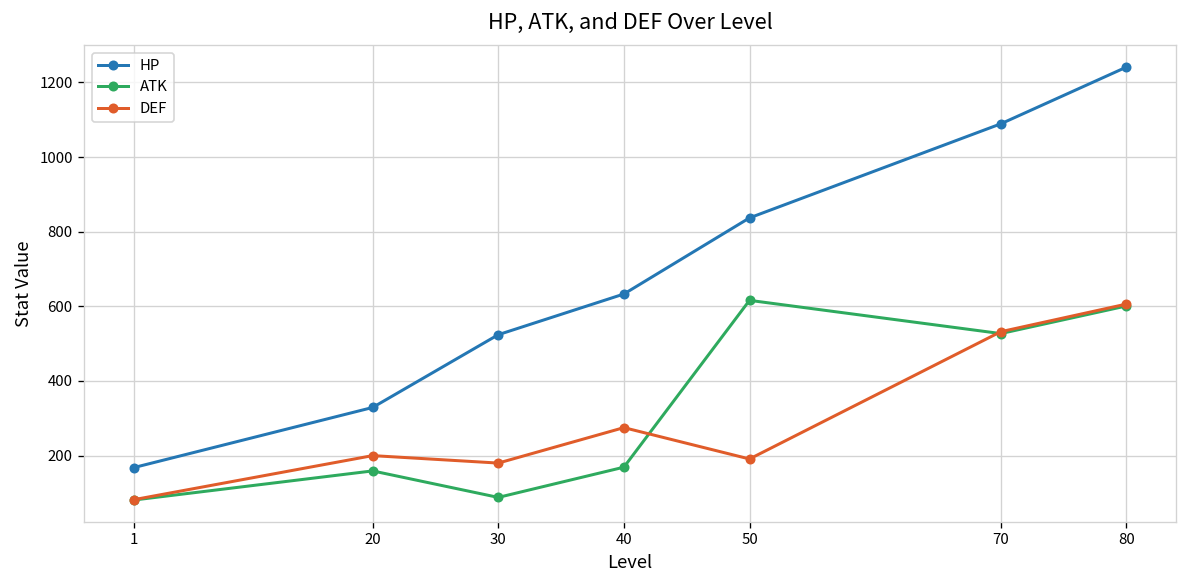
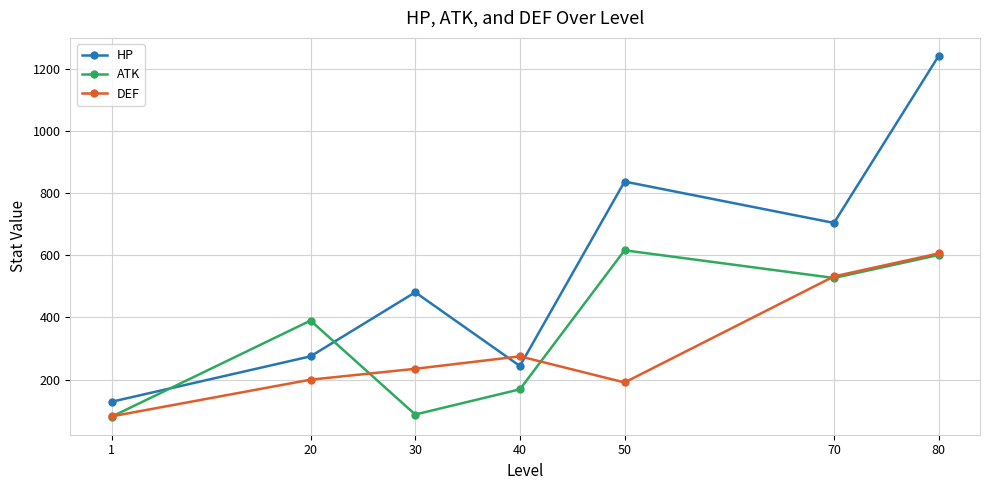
  {
    "HP": {
-     "1": 170,
-     "20": 330,
-     "30": 520,
-     "40": 630,
+     "1": 130,
+     "20": 280,
+     "30": 480,
+     "40": 240,
      "50": 840,
-     "70": 1090,
+     "70": 700,
      "80": 1240
    },
    "ATK": {
-     "20": 160,
+     "20": 390,
      "30": 90,
      "40": 170,
      "50": 620
    },
    "DEF": {
      "20": 200,
-     "30": 180,
+     "30": 240,
      "40": 280,
      "50": 190
    }
  }
